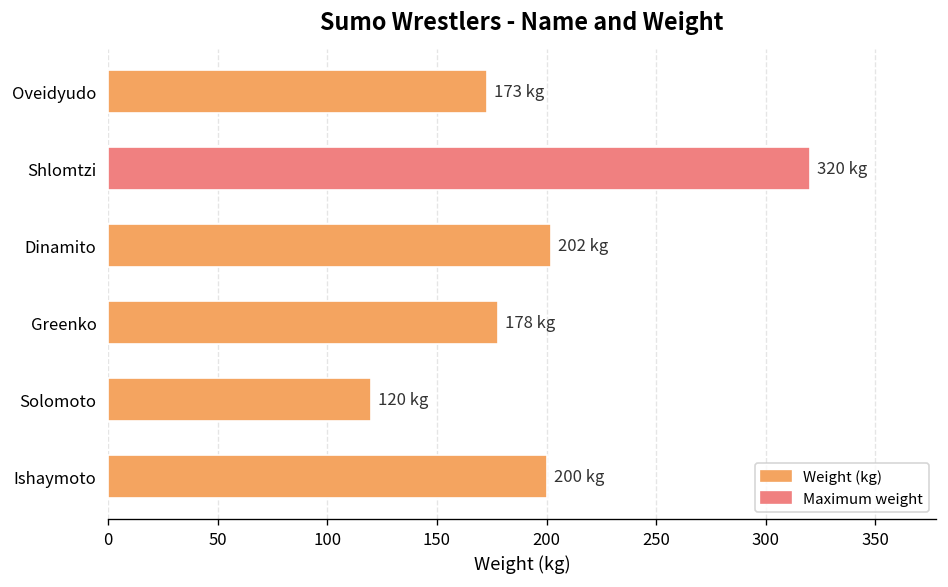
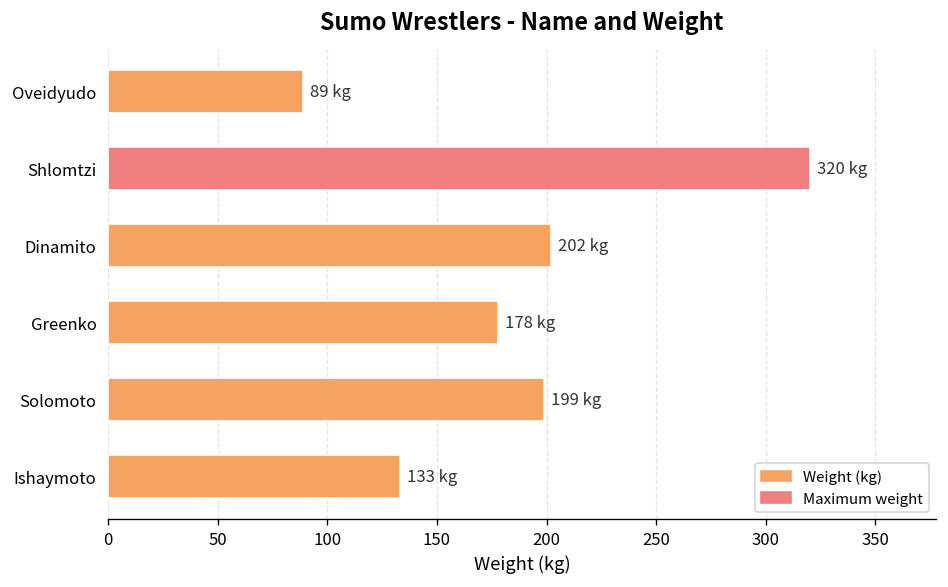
  {
-   "Oveidyudo": 173,
+   "Oveidyudo": 89,
    "Shlomtzi": 320,
    "Dinamito": 202,
    "Greenko": 178,
-   "Solomoto": 120,
-   "Ishaymoto": 200
+   "Solomoto": 199,
+   "Ishaymoto": 133
  }
